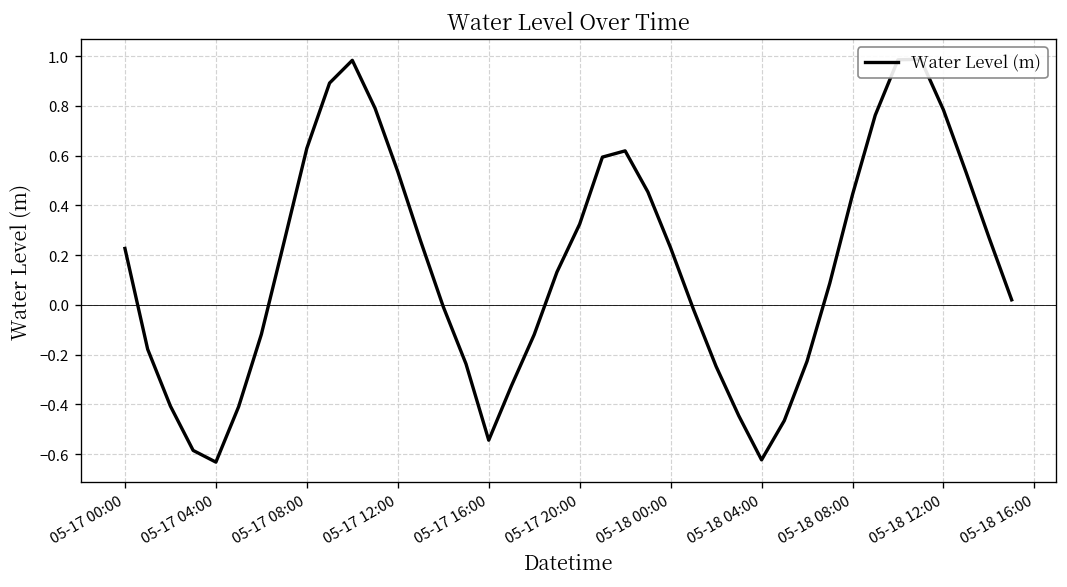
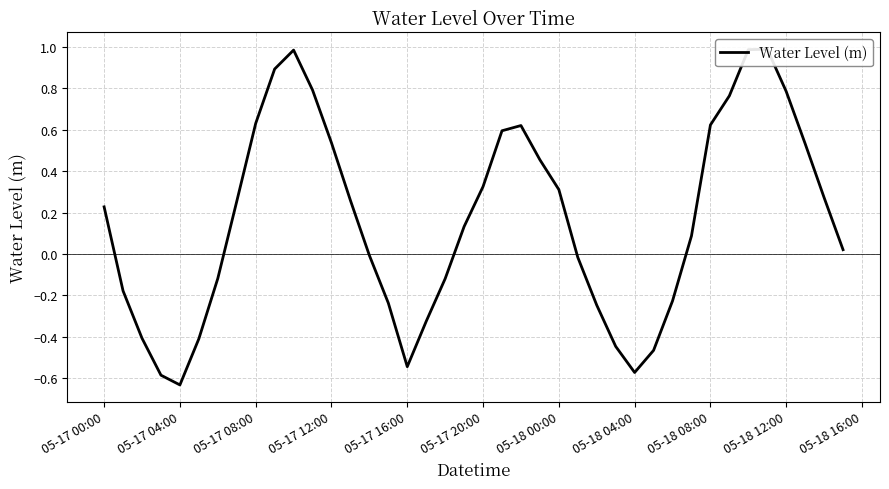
  {
    "05-17 00:00": 0.23,
    "05-17 04:00": -0.63,
    "05-17 08:00": 0.63,
    "05-17 12:00": 0.54,
    "05-17 16:00": -0.54,
    "05-17 20:00": 0.33,
-   "05-18 00:00": 0.23,
-   "05-18 04:00": -0.62,
-   "05-18 08:00": 0.44,
+   "05-18 00:00": 0.31,
+   "05-18 04:00": -0.57,
+   "05-18 08:00": 0.62,
    "05-18 12:00": 0.78
  }
